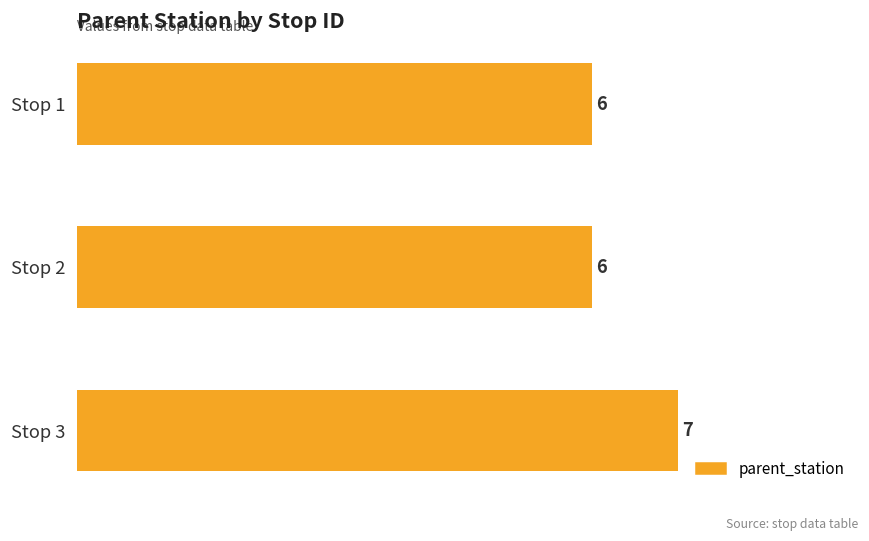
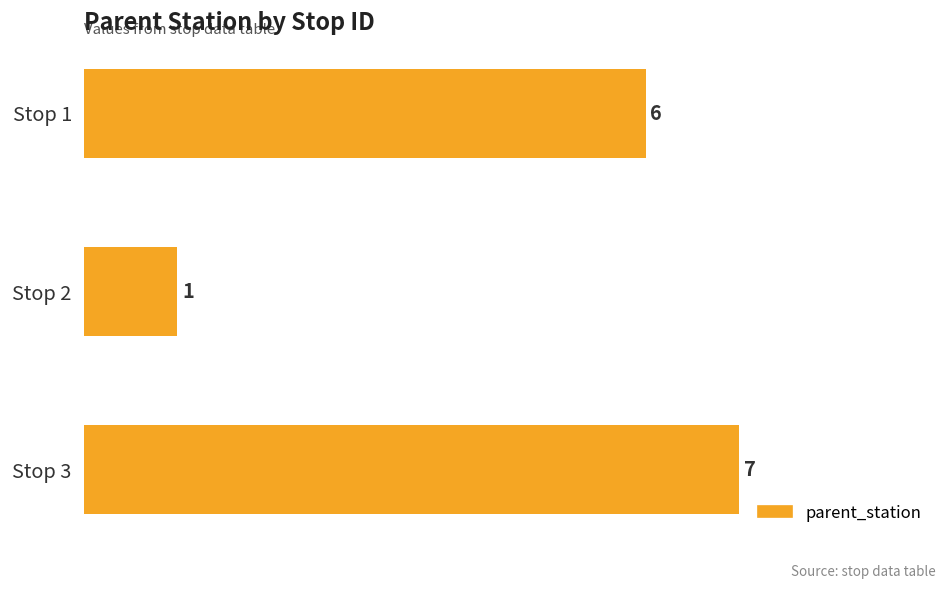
  {
    "Stop 1": 6,
-   "Stop 2": 6,
+   "Stop 2": 1,
    "Stop 3": 7
  }
